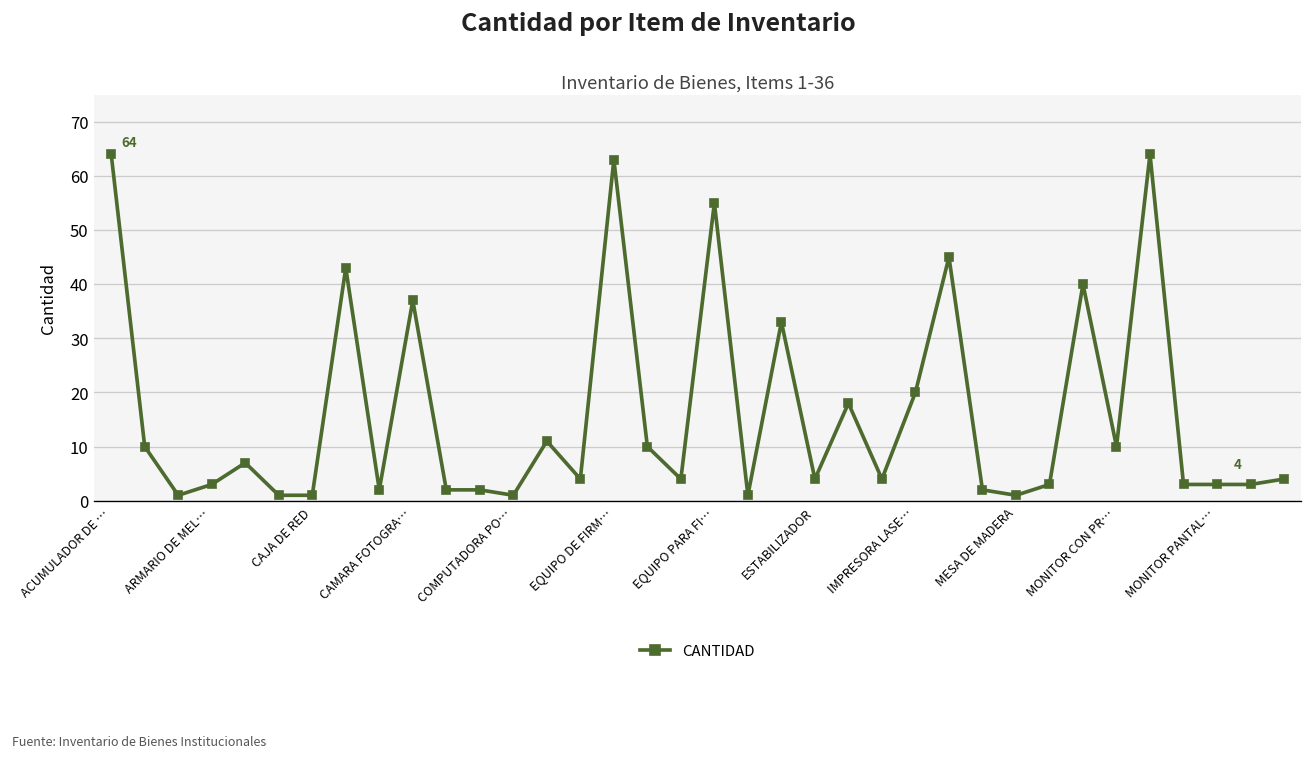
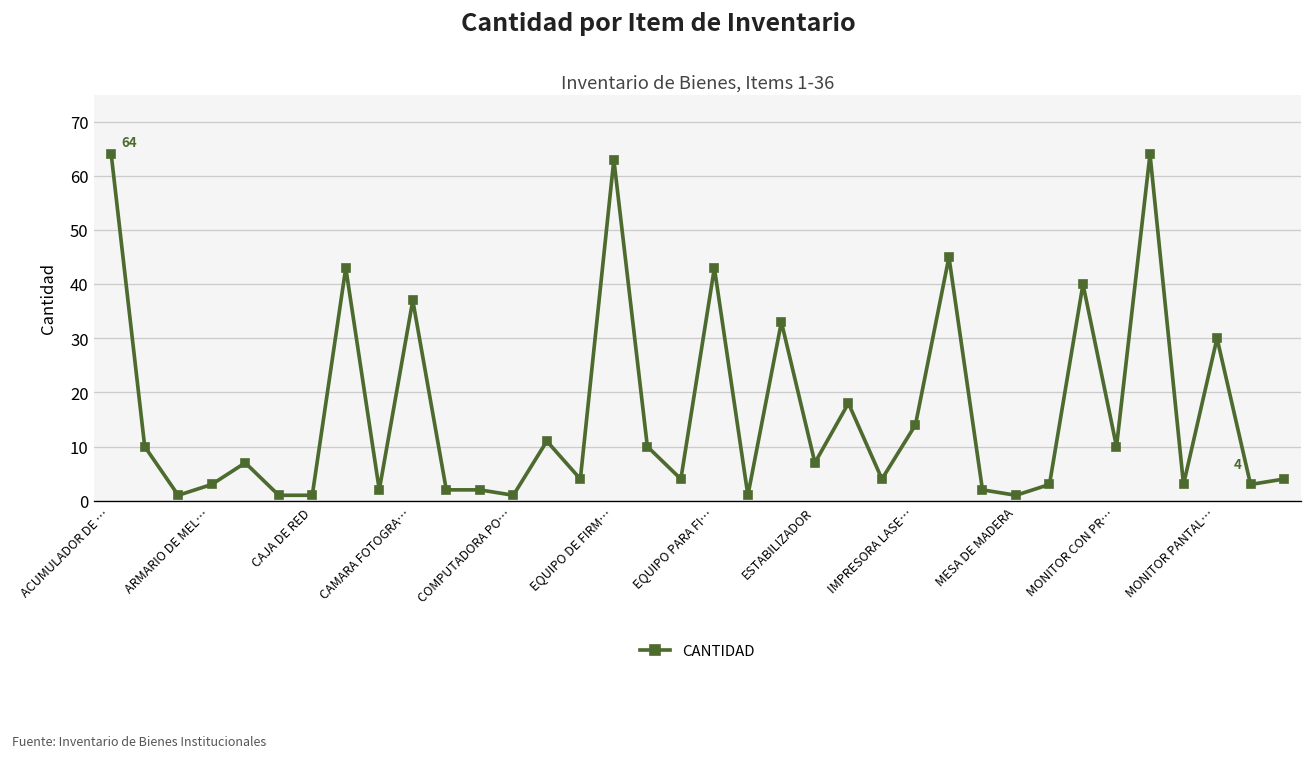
  {
    "ARMARIO DE MEL…": 3,
    "CAJA DE RED": 1,
    "CAMARA FOTOGRA…": 37,
    "COMPUTADORA PO…": 1,
    "EQUIPO DE FIRM…": 63,
-   "EQUIPO PARA FI…": 55,
-   "ESTABILIZADOR": 4,
-   "IMPRESORA LASE…": 20,
+   "EQUIPO PARA FI…": 43,
+   "ESTABILIZADOR": 7,
+   "IMPRESORA LASE…": 14,
    "MESA DE MADERA": 1,
    "MONITOR CON PR…": 10,
-   "MONITOR PANTAL…": 3
+   "MONITOR PANTAL…": 30
  }
